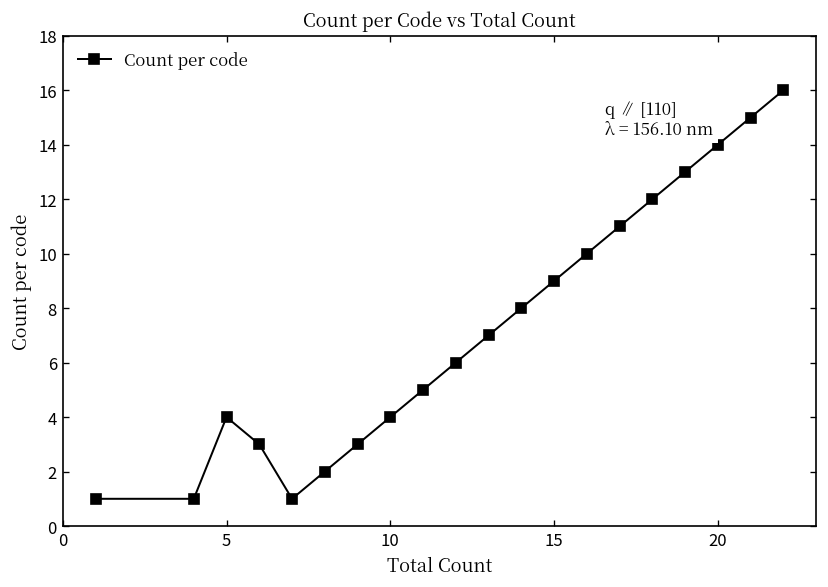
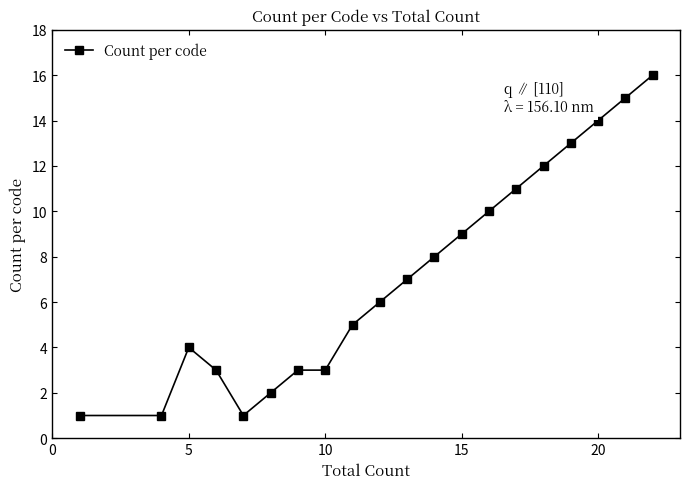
  {
    "5": 4,
-   "10": 4,
+   "10": 3,
    "15": 9
  }
